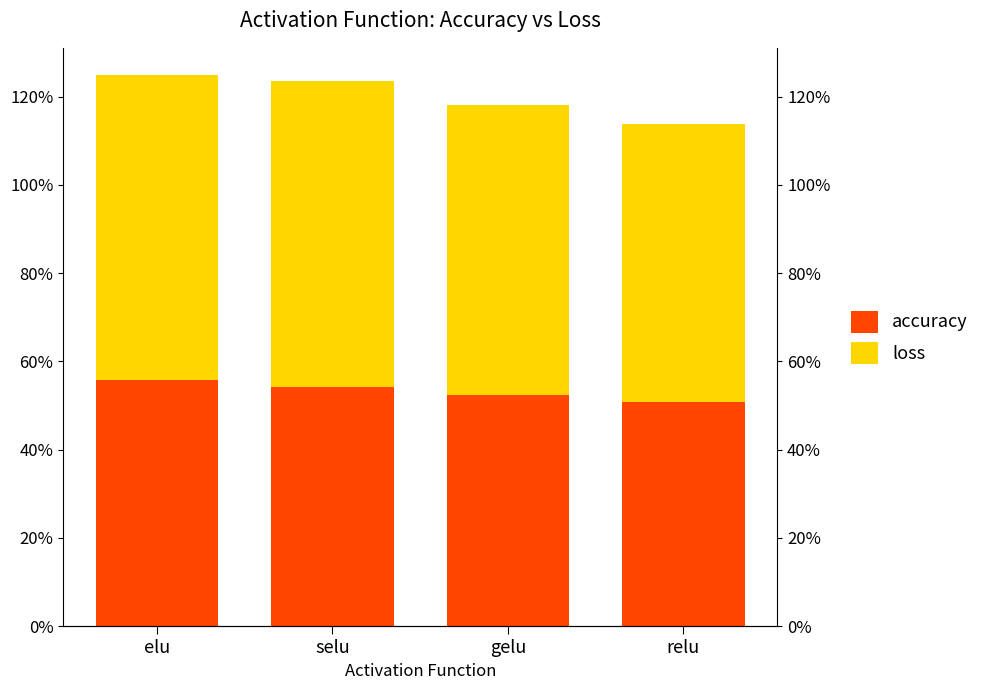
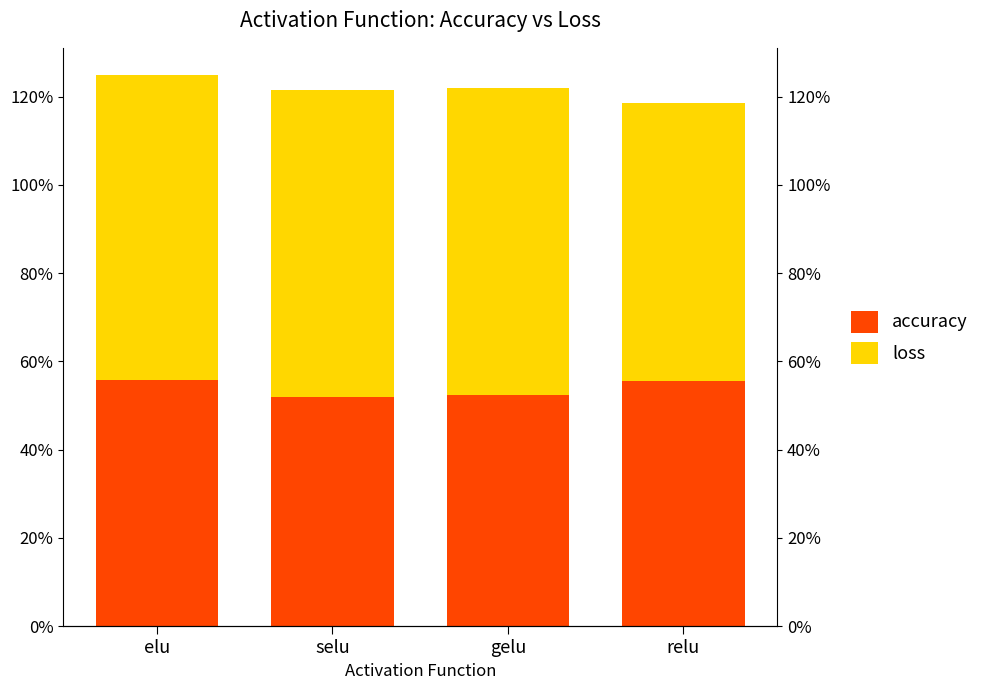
  {
    "accuracy": {
      "elu": "56%",
-     "selu": "54%",
+     "selu": "52%",
      "gelu": "53%",
-     "relu": "51%"
+     "relu": "56%"
    },
    "loss": {
      "elu": "69%",
      "selu": "69%",
-     "gelu": "66%",
+     "gelu": "69%",
      "relu": "63%"
    }
  }
